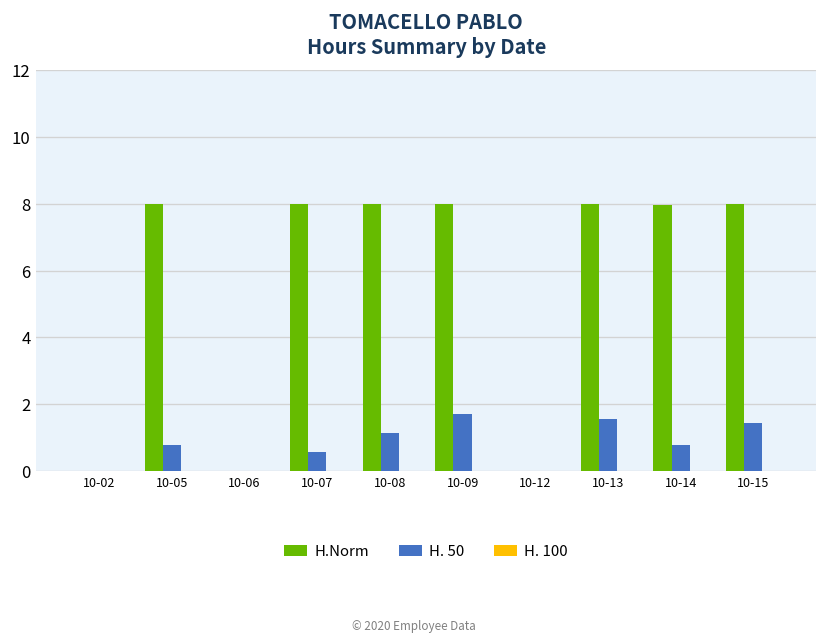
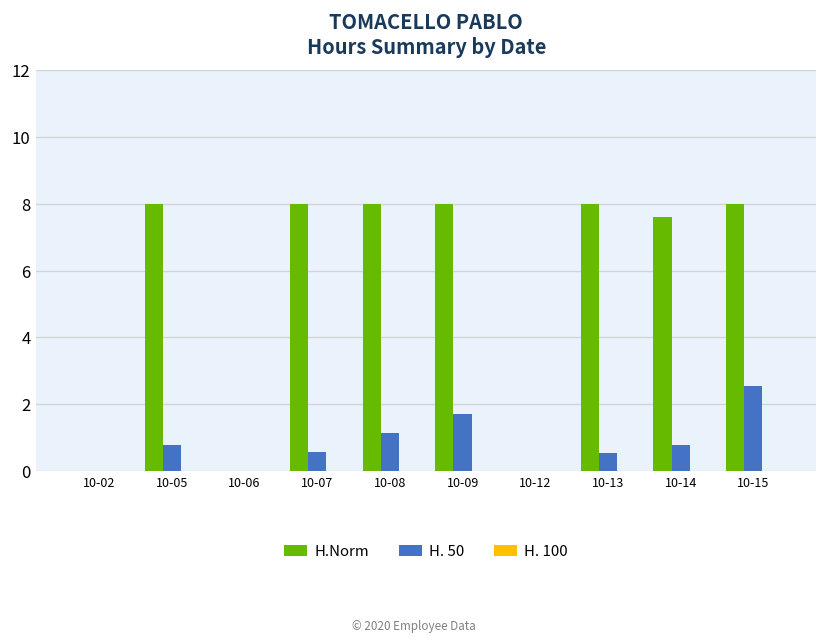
  {
    "H.Norm": {
      "10-02": 0.0,
      "10-05": 8.0,
      "10-06": 0.0,
      "10-07": 8.0,
      "10-08": 8.0,
      "10-09": 8.0,
      "10-12": 0.0,
      "10-13": 8.0,
-     "10-14": 8.0,
+     "10-14": 7.6,
      "10-15": 8.0
    },
    "H. 50": {
      "10-02": 0.0,
      "10-05": 0.8,
      "10-06": 0.0,
      "10-07": 0.6,
      "10-08": 1.1,
      "10-09": 1.7,
      "10-12": 0.0,
-     "10-13": 1.6,
+     "10-13": 0.5,
      "10-14": 0.8,
-     "10-15": 1.4
+     "10-15": 2.6
    },
    "H. 100": {
      "10-02": 0.0,
      "10-05": 0.0,
      "10-06": 0.0,
      "10-07": 0.0,
      "10-08": 0.0,
      "10-09": 0.0,
      "10-12": 0.0,
      "10-13": 0.0,
      "10-14": 0.0,
      "10-15": 0.0
    }
  }
